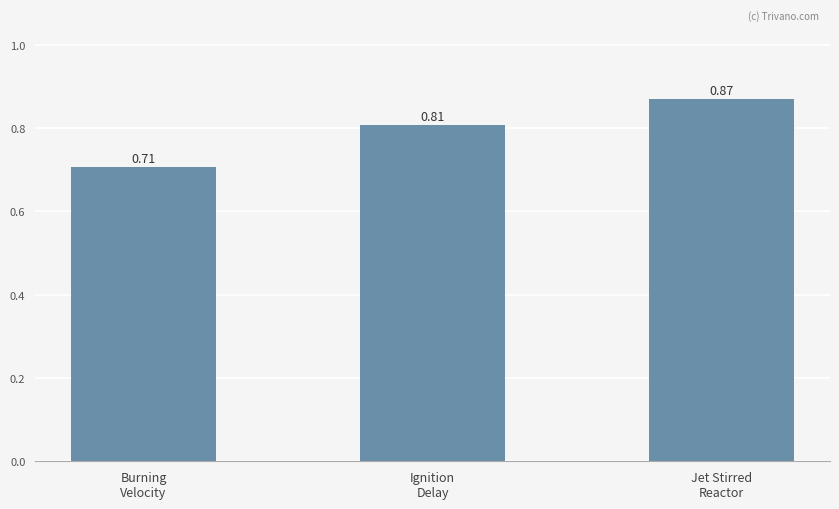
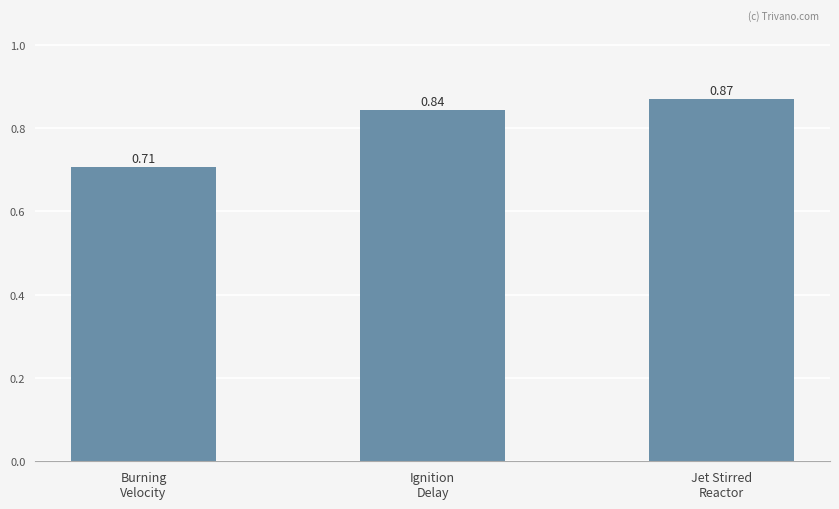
  {
    "Burning Velocity": 0.71,
-   "Ignition Delay": 0.81,
+   "Ignition Delay": 0.84,
    "Jet Stirred Reactor": 0.87
  }
